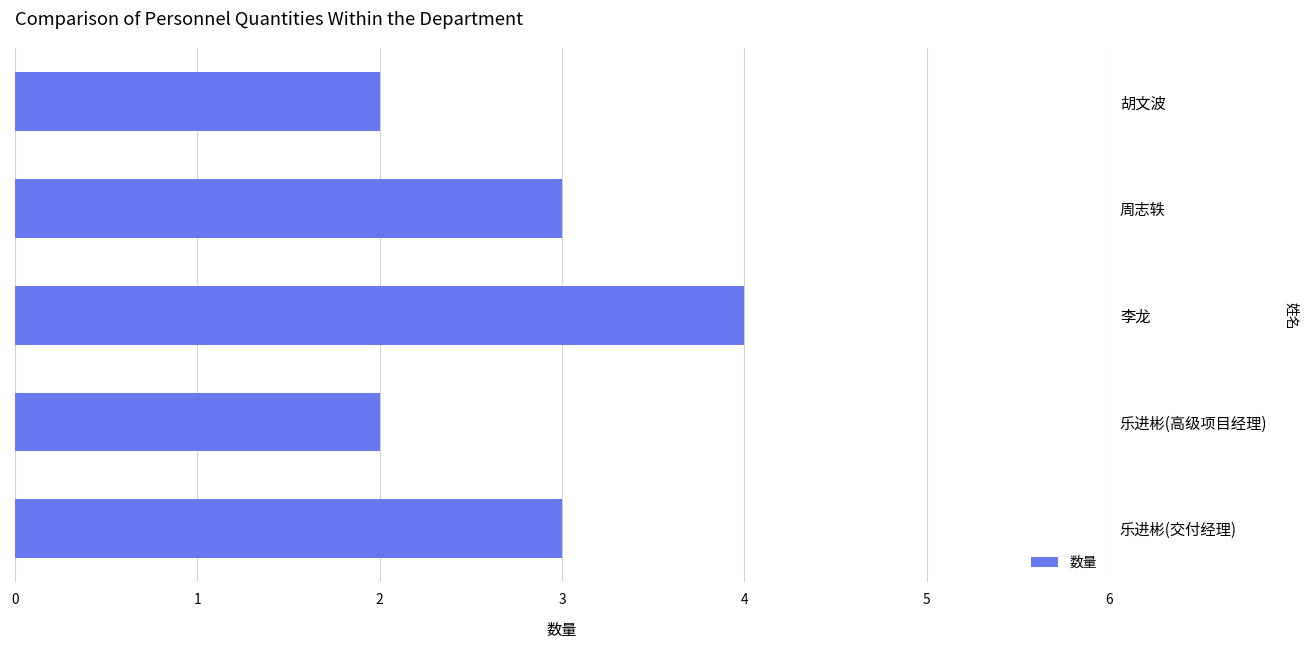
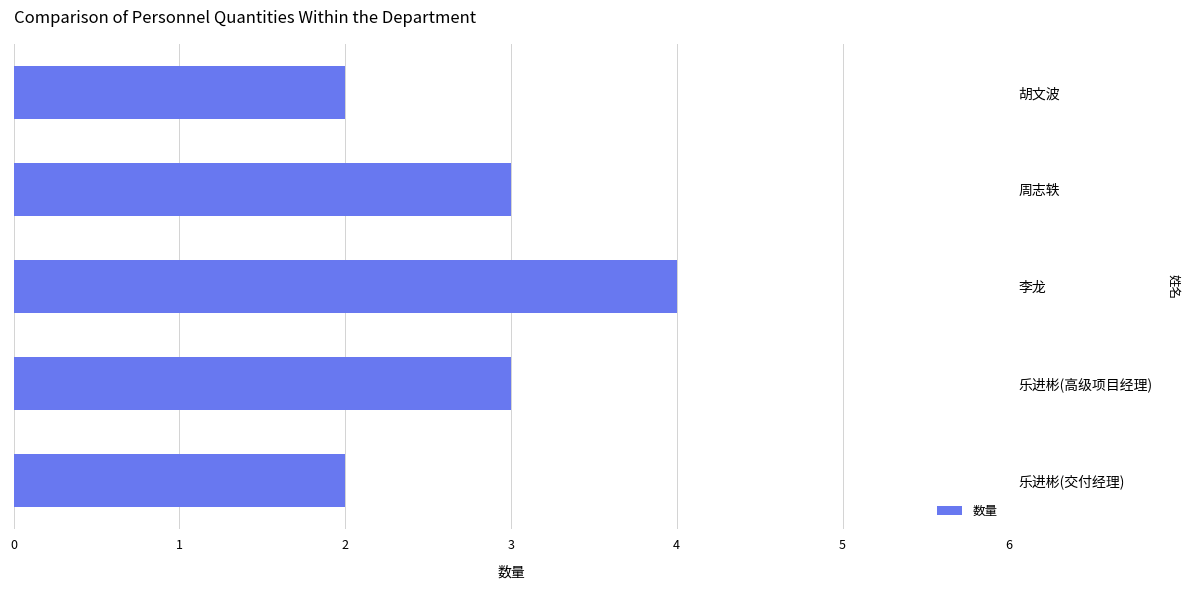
  {
    "胡文波": 2,
    "周志轶": 3,
    "李龙": 4,
-   "乐进彬(高级项目经理)": 2,
-   "乐进彬(交付经理)": 3
+   "乐进彬(高级项目经理)": 3,
+   "乐进彬(交付经理)": 2
  }
